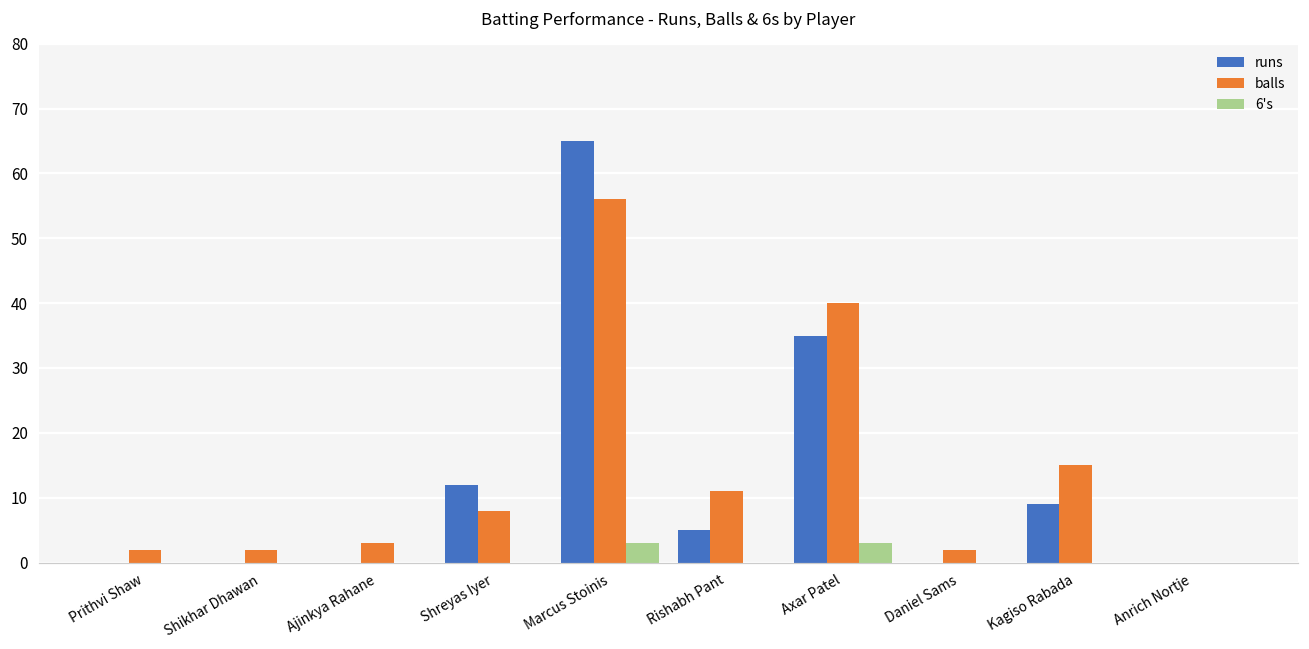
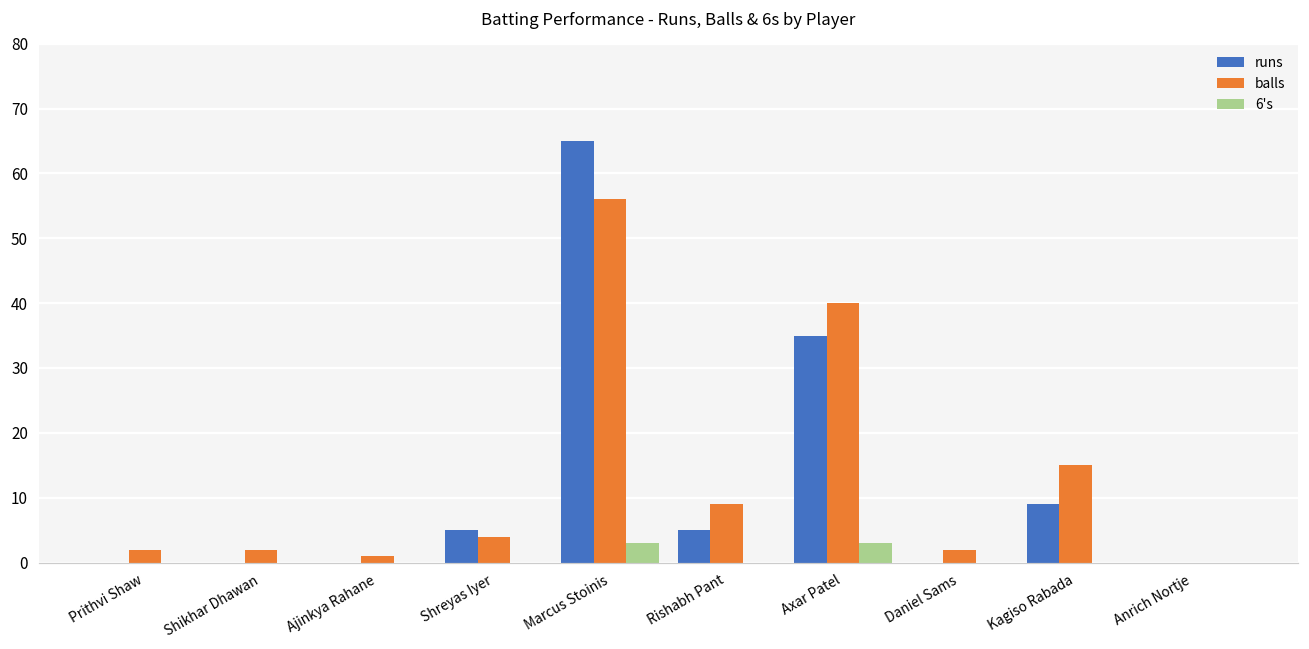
  {
    "runs": {
      "Prithvi Shaw": 0,
      "Shikhar Dhawan": 0,
      "Ajinkya Rahane": 0,
-     "Shreyas Iyer": 12,
+     "Shreyas Iyer": 5,
      "Marcus Stoinis": 65,
      "Rishabh Pant": 5,
      "Axar Patel": 35,
      "Daniel Sams": 0,
      "Kagiso Rabada": 9,
      "Anrich Nortje": 0
    },
    "balls": {
      "Prithvi Shaw": 2,
      "Shikhar Dhawan": 2,
-     "Ajinkya Rahane": 3,
-     "Shreyas Iyer": 8,
+     "Ajinkya Rahane": 1,
+     "Shreyas Iyer": 4,
      "Marcus Stoinis": 56,
-     "Rishabh Pant": 11,
+     "Rishabh Pant": 9,
      "Axar Patel": 40,
      "Daniel Sams": 2,
      "Kagiso Rabada": 15,
      "Anrich Nortje": 0
    },
    "6's": {
      "Prithvi Shaw": 0,
      "Shikhar Dhawan": 0,
      "Ajinkya Rahane": 0,
      "Shreyas Iyer": 0,
      "Marcus Stoinis": 3,
      "Rishabh Pant": 0,
      "Axar Patel": 3,
      "Daniel Sams": 0,
      "Kagiso Rabada": 0,
      "Anrich Nortje": 0
    }
  }
